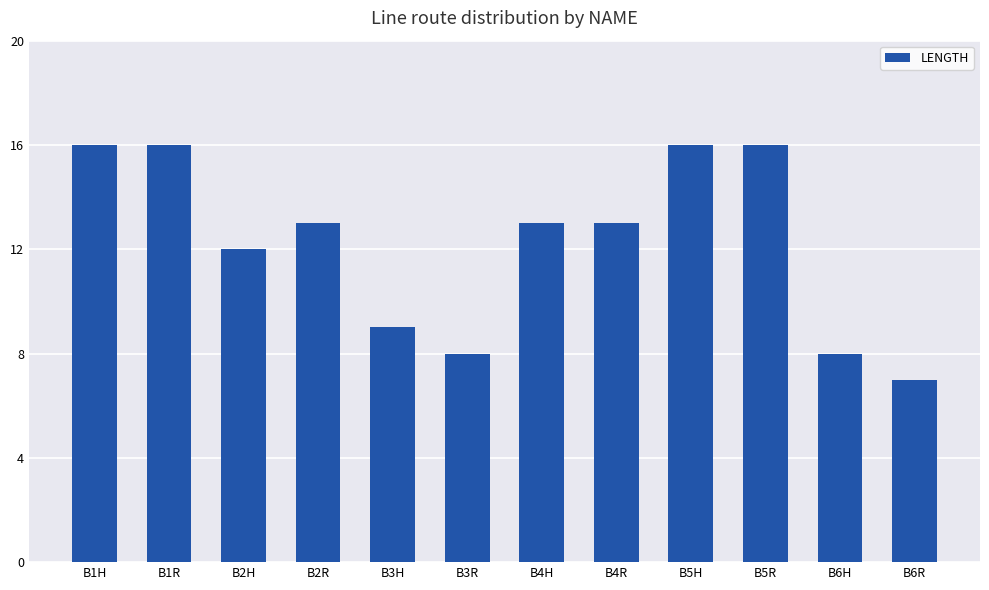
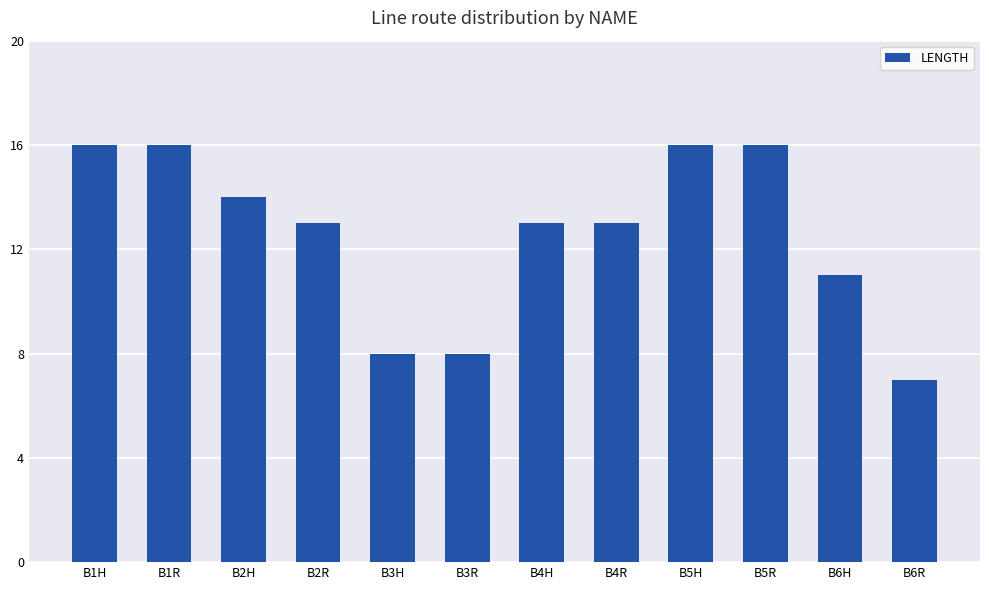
  {
    "B1H": 16,
    "B1R": 16,
-   "B2H": 12,
+   "B2H": 14,
    "B2R": 13,
-   "B3H": 9,
+   "B3H": 8,
    "B3R": 8,
    "B4H": 13,
    "B4R": 13,
    "B5H": 16,
    "B5R": 16,
-   "B6H": 8,
+   "B6H": 11,
    "B6R": 7
  }
